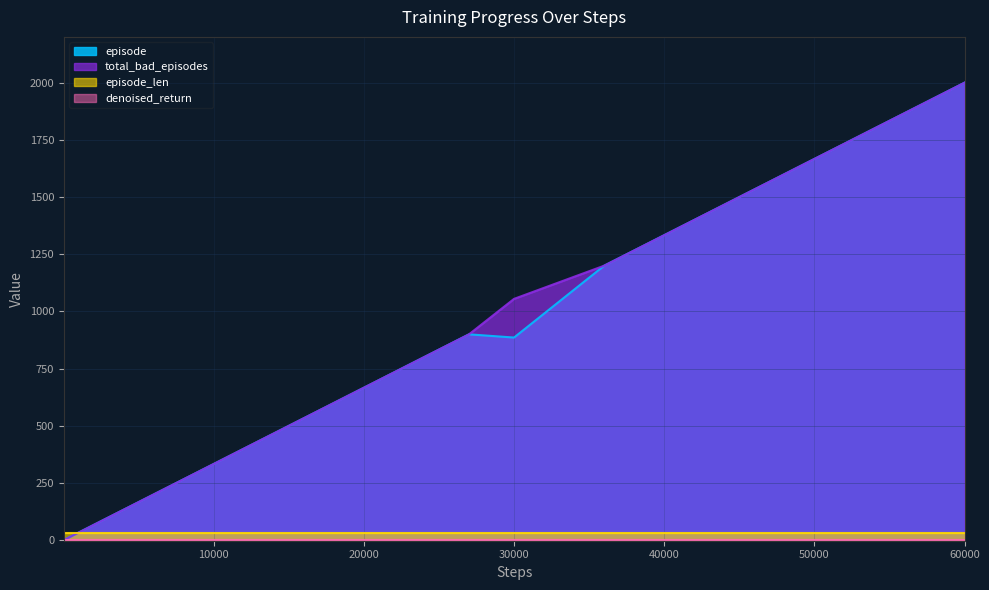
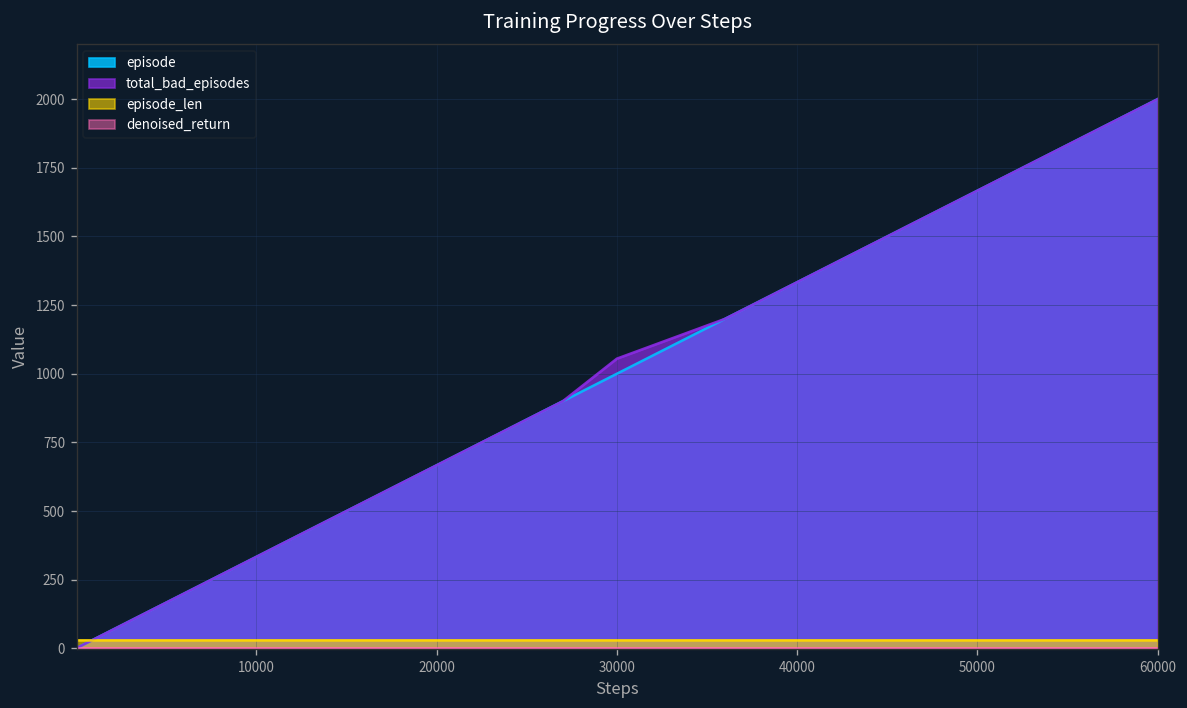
  {
    "episode": {
-     "30000": 890
+     "30000": 1000
    },
    "total_bad_episodes": {
      "30000": 1060
    },
    "episode_len": {
      "30000": 30,
      "60000": 30
    },
    "denoised_return": {
      "30000": 0,
      "60000": 0
    }
  }
